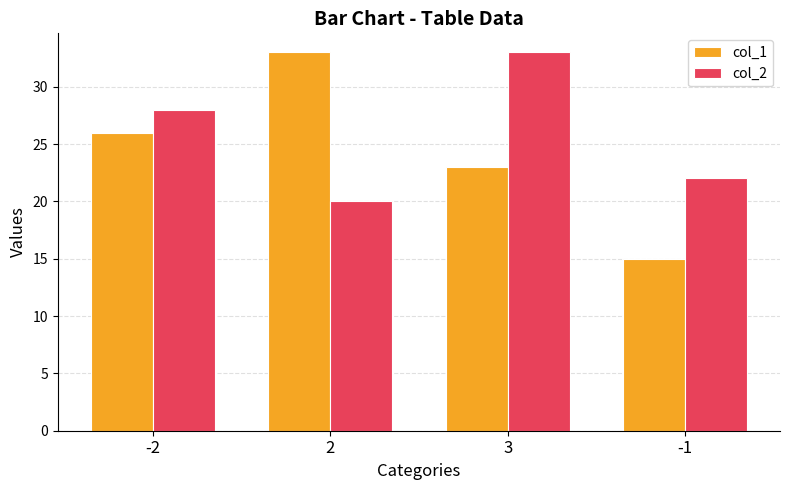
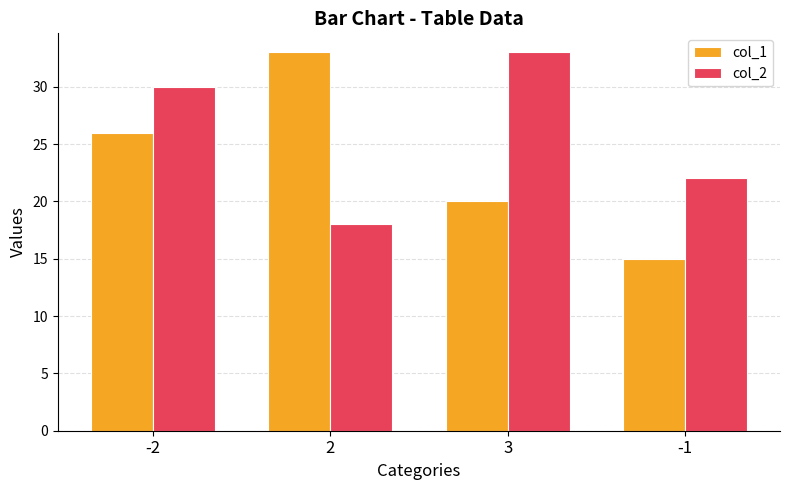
  {
    "col_1": {
      "-2": 26,
      "2": 33,
-     "3": 23,
+     "3": 20,
      "-1": 15
    },
    "col_2": {
-     "-2": 28,
-     "2": 20,
+     "-2": 30,
+     "2": 18,
      "3": 33,
      "-1": 22
    }
  }
